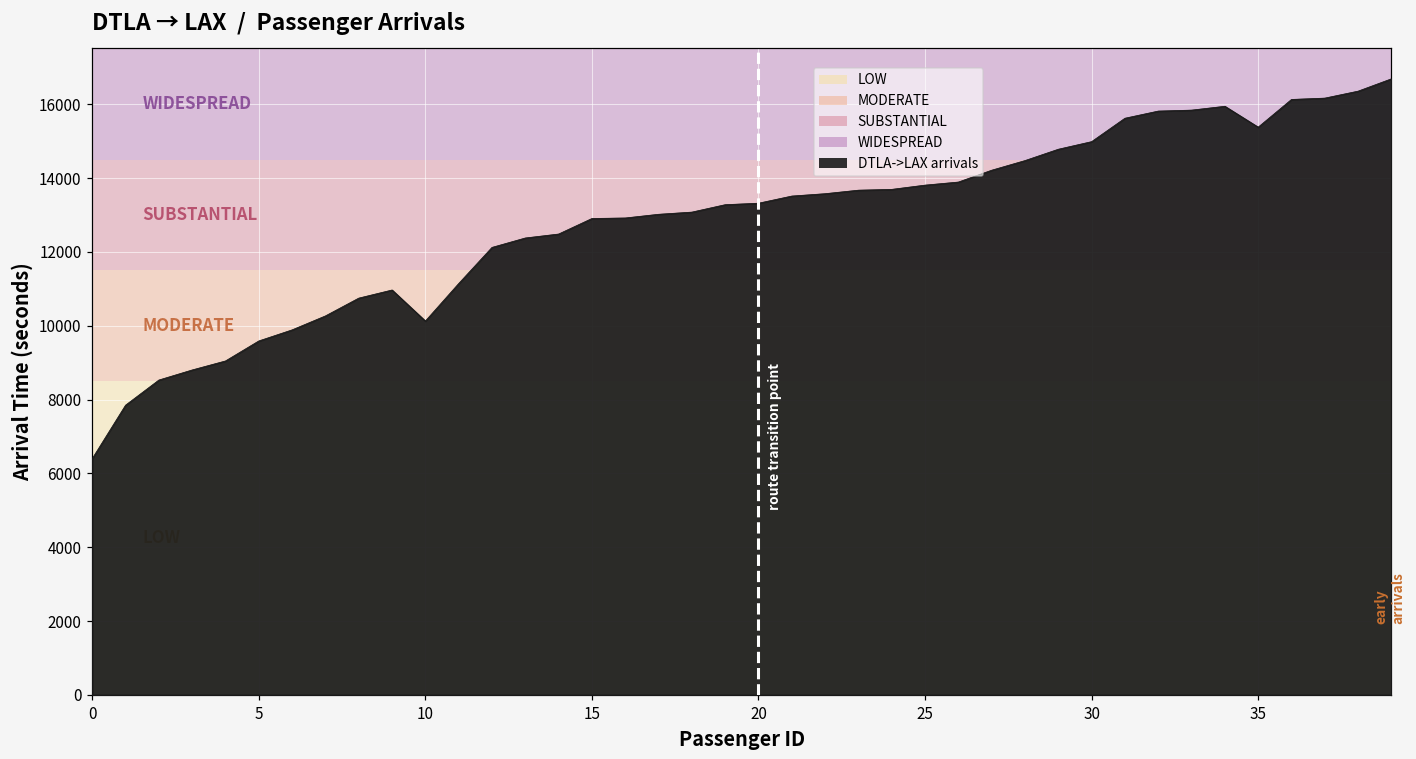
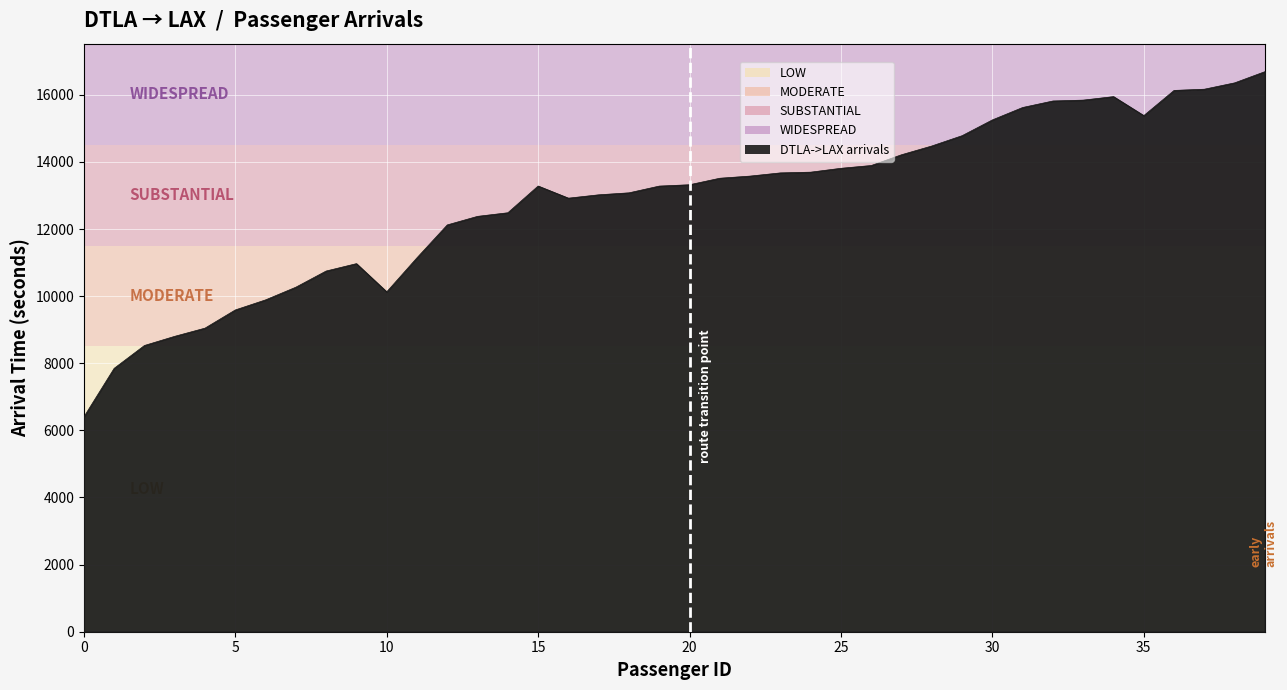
  {
    "0": 6400,
    "5": 9600,
    "10": 10100,
-   "15": 12900,
+   "15": 13300,
    "20": 13300,
    "25": 13800,
-   "30": 15000,
+   "30": 15300,
    "35": 15400
  }
